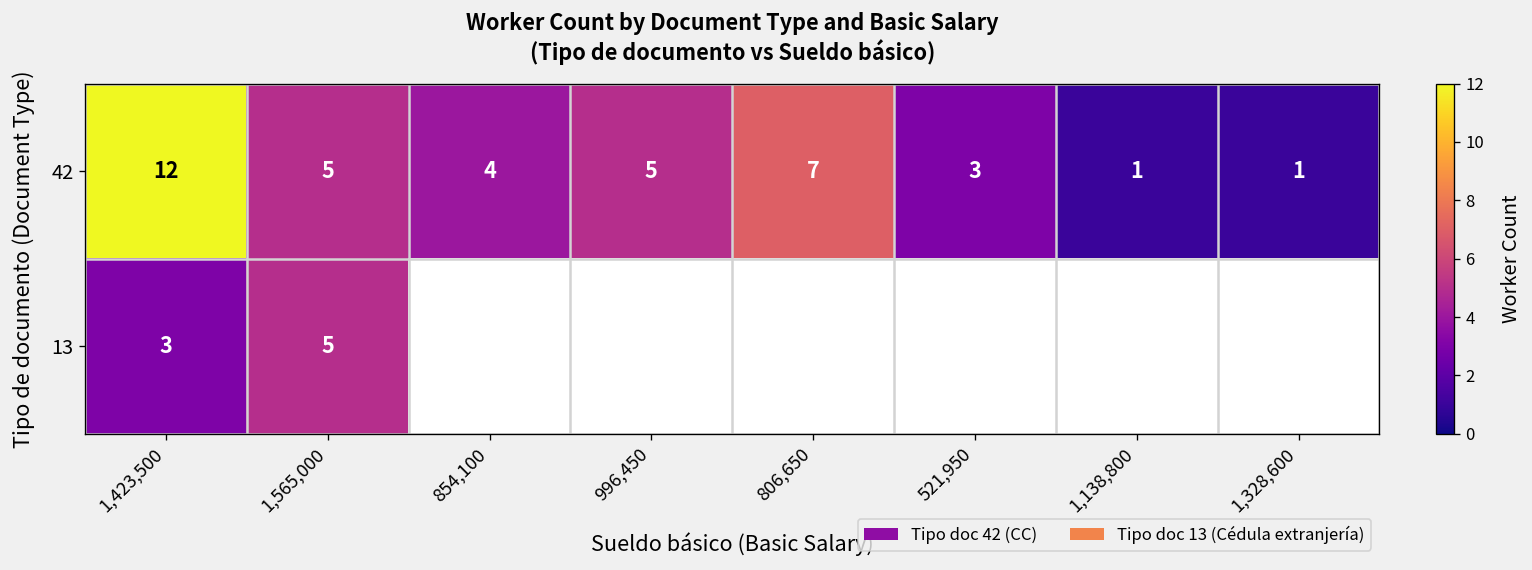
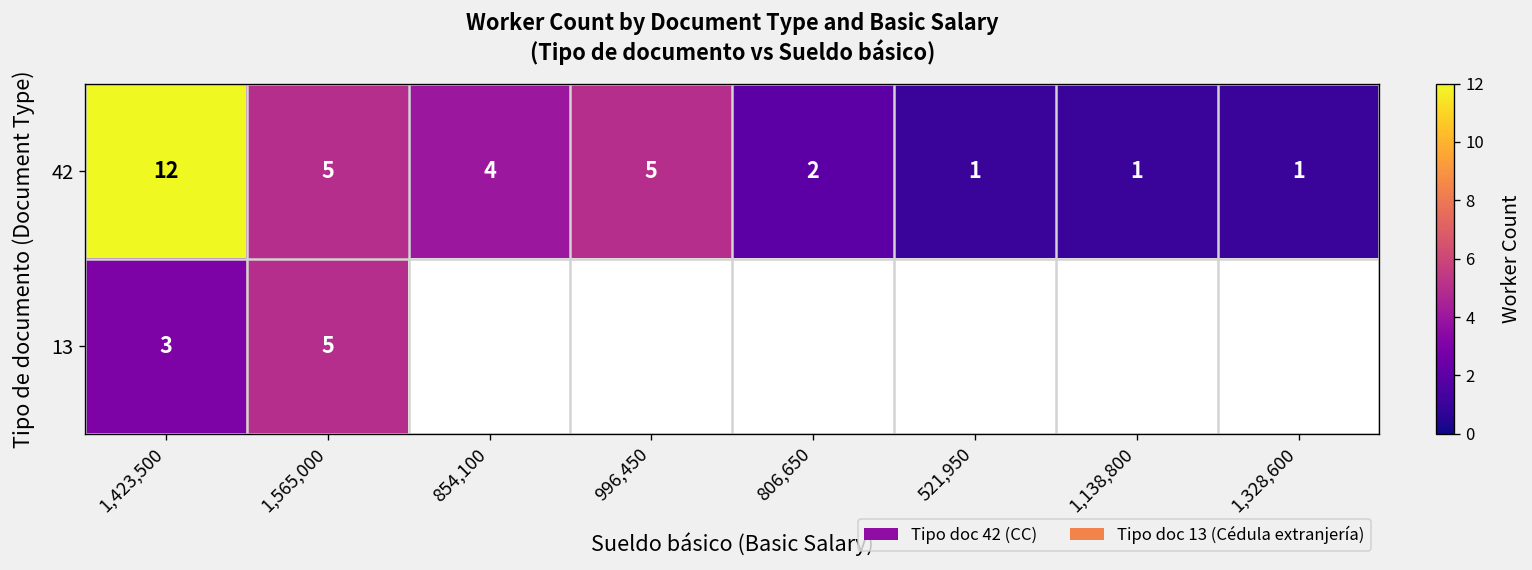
  {
    "42": {
      "1,423,500": 12,
      "1,565,000": 5,
      "854,100": 4,
      "996,450": 5,
-     "806,650": 7,
-     "521,950": 3,
+     "806,650": 2,
+     "521,950": 1,
      "1,138,800": 1,
      "1,328,600": 1
    },
    "13": {
      "1,423,500": 3,
      "1,565,000": 5
    }
  }
